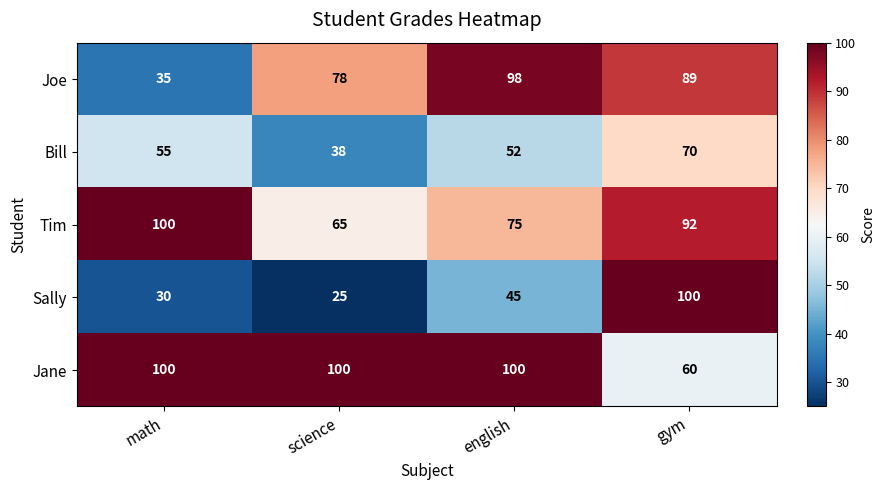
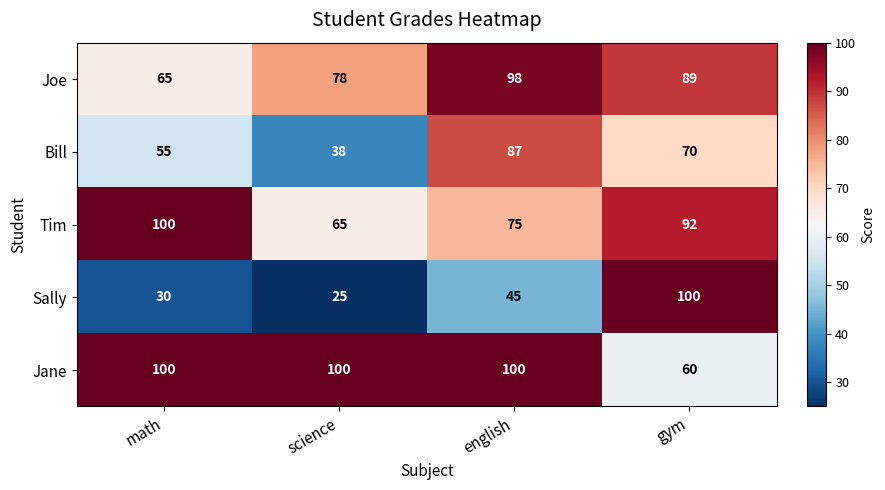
  {
    "Joe": {
-     "math": 35,
+     "math": 65,
      "science": 78,
      "english": 98,
      "gym": 89
    },
    "Bill": {
      "math": 55,
      "science": 38,
-     "english": 52,
+     "english": 87,
      "gym": 70
    },
    "Tim": {
      "math": 100,
      "science": 65,
      "english": 75,
      "gym": 92
    },
    "Sally": {
      "math": 30,
      "science": 25,
      "english": 45,
      "gym": 100
    },
    "Jane": {
      "math": 100,
      "science": 100,
      "english": 100,
      "gym": 60
    }
  }
